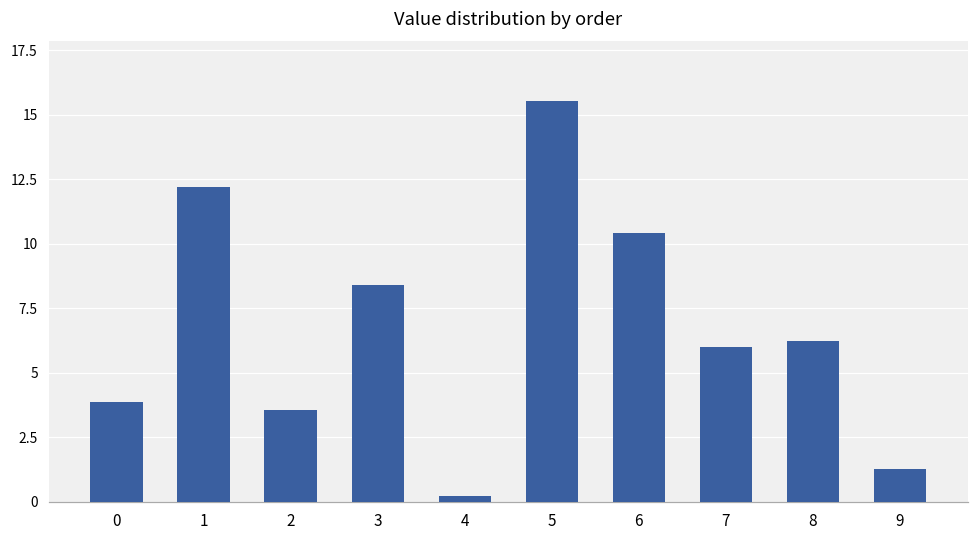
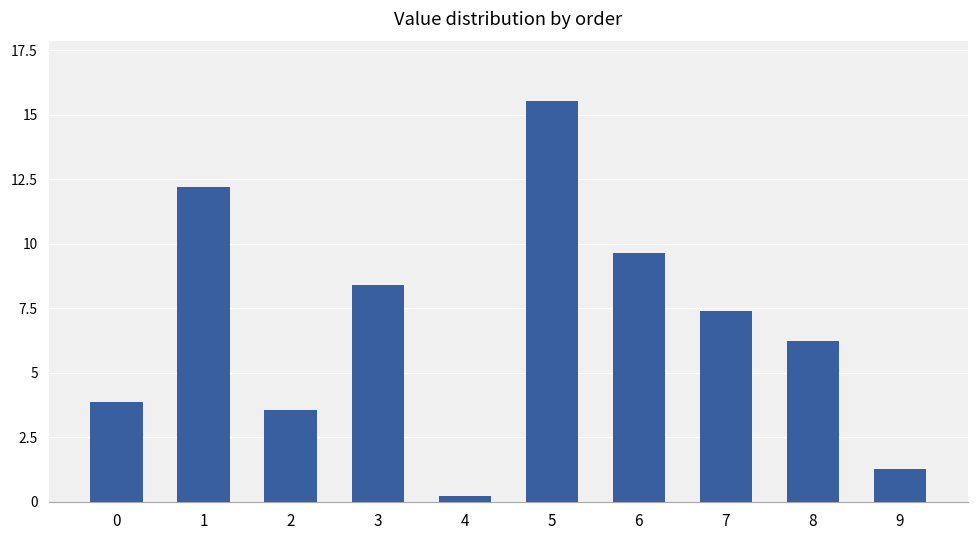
  {
    "0": 3.9,
    "1": 12.2,
    "2": 3.6,
    "3": 8.4,
    "4": 0.2,
    "5": 15.6,
-   "6": 10.4,
-   "7": 6.0,
+   "6": 9.7,
+   "7": 7.4,
    "8": 6.3,
    "9": 1.3
  }
